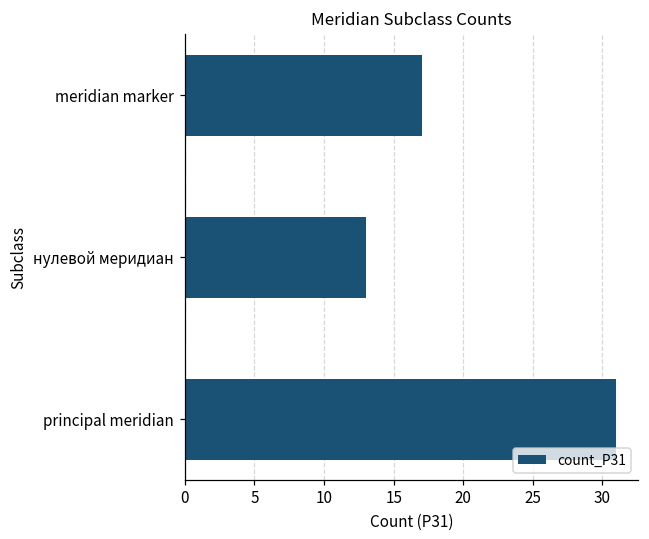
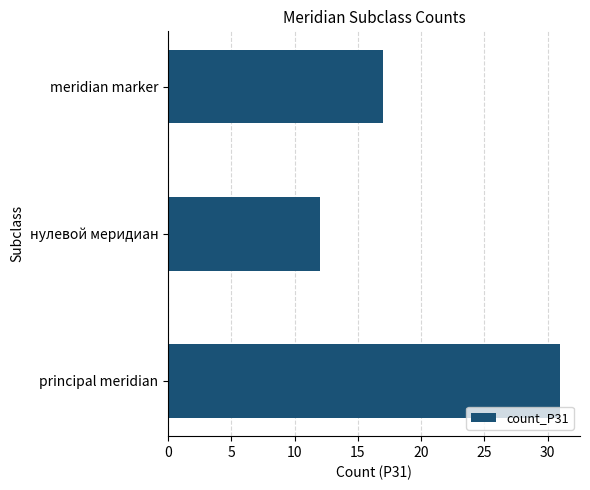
  {
    "meridian marker": 17,
-   "нулевой меридиан": 13,
+   "нулевой меридиан": 12,
    "principal meridian": 31
  }
